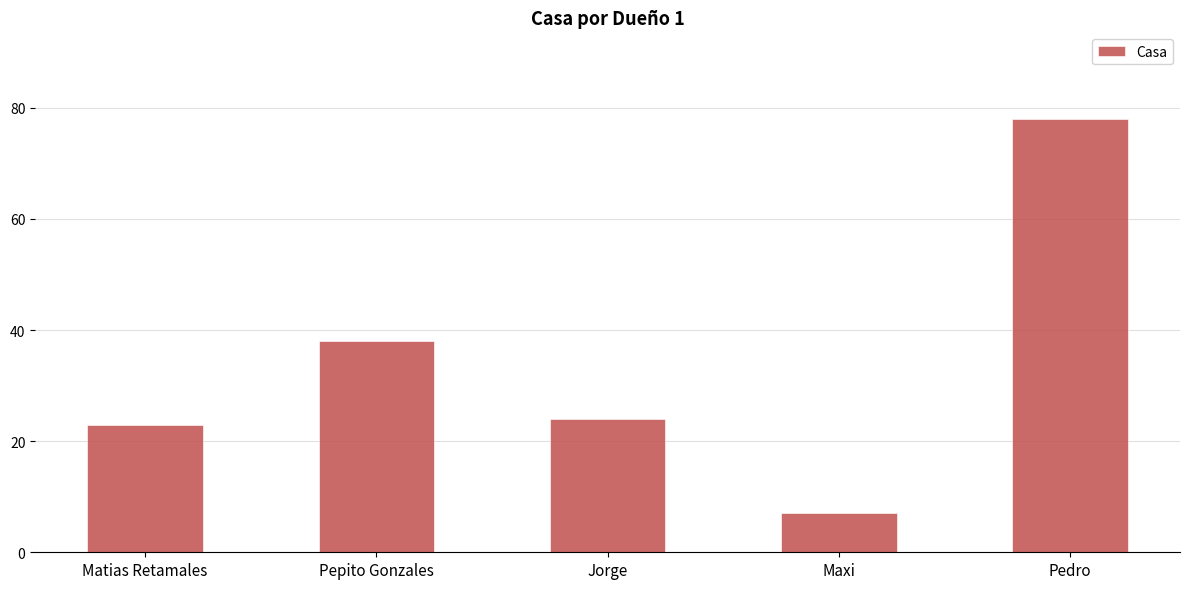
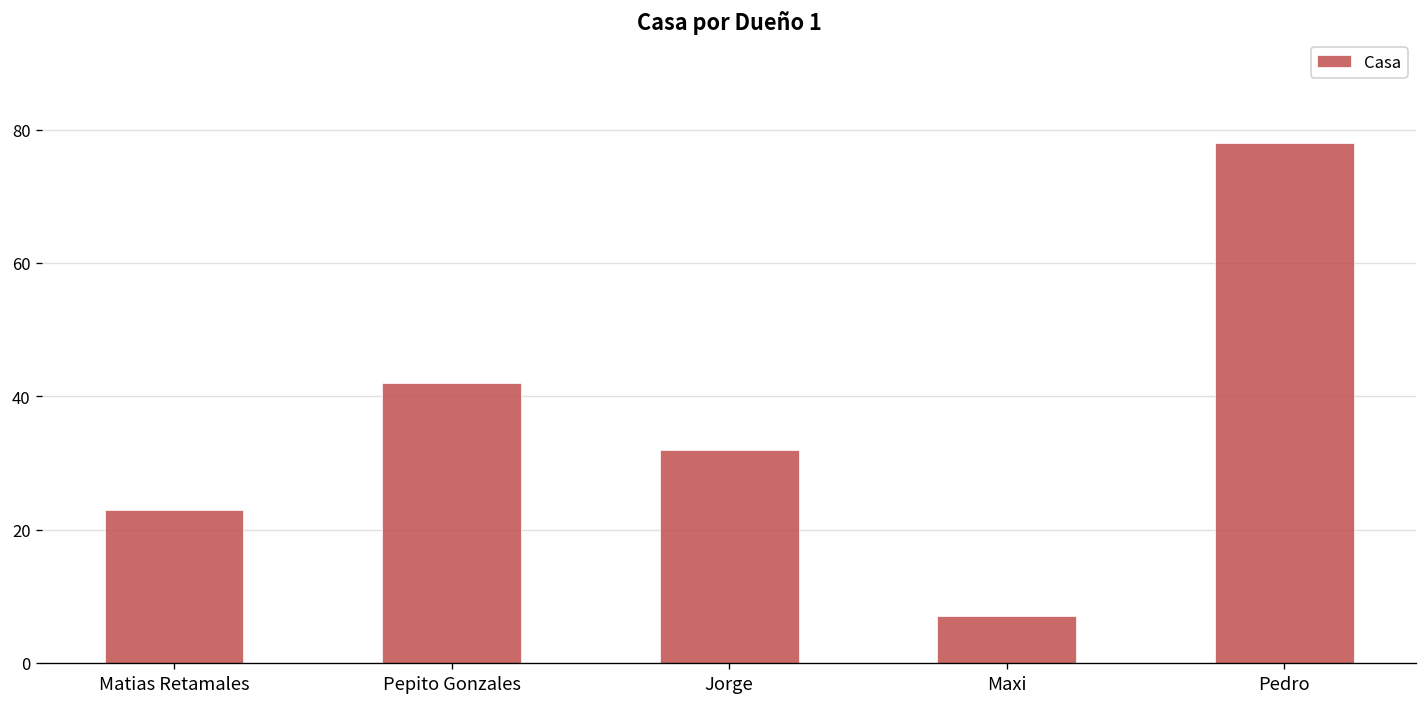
  {
    "Matias Retamales": 23,
-   "Pepito Gonzales": 38,
-   "Jorge": 24,
+   "Pepito Gonzales": 42,
+   "Jorge": 32,
    "Maxi": 7,
    "Pedro": 78
  }
